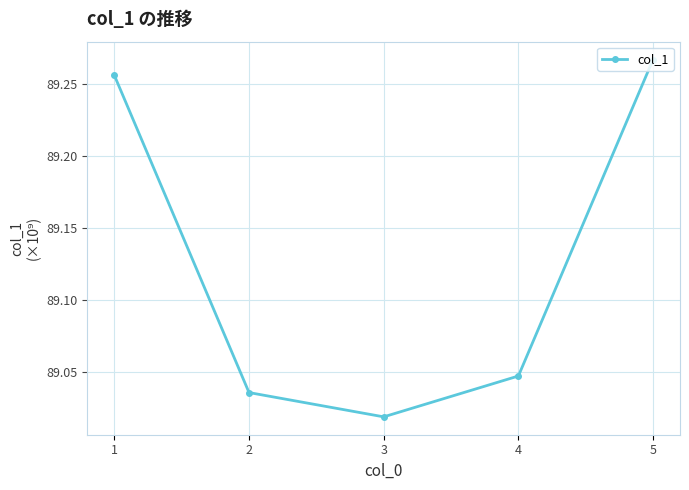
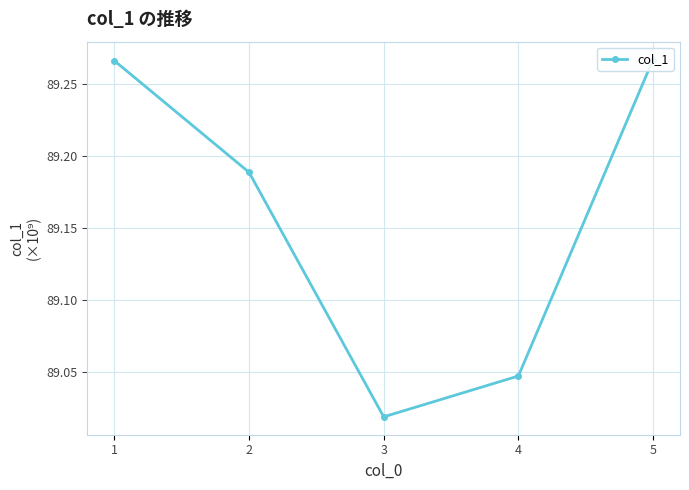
  {
-   "1": 89.256,
-   "2": 89.036,
+   "1": 89.266,
+   "2": 89.189,
    "3": 89.019,
    "4": 89.047
  }
